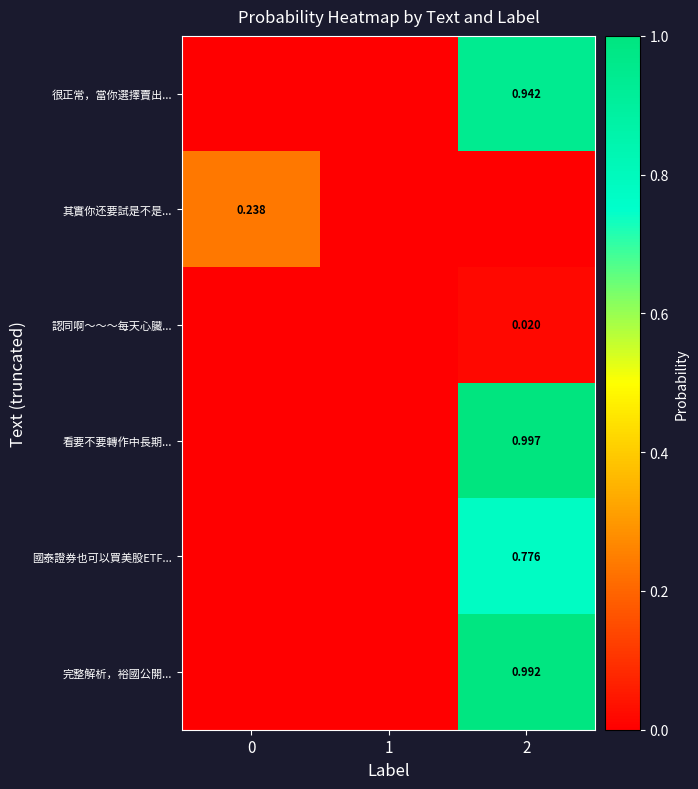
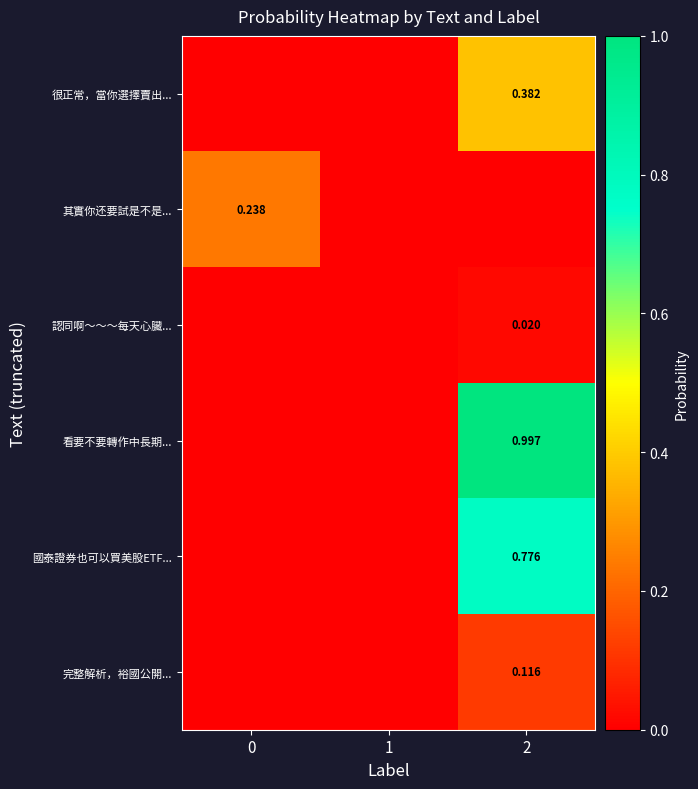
  {
    "很正常，當你選擇賣出...": {
-     "2": 0.942
+     "2": 0.382
    },
    "其實你还要試是不是...": {
      "0": 0.238
    },
    "認同啊～～～每天心臟...": {
      "2": 0.020
    },
    "看要不要轉作中長期...": {
      "2": 0.997
    },
    "國泰證券也可以買美股ETF...": {
      "2": 0.776
    },
    "完整解析，裕國公開...": {
-     "2": 0.992
+     "2": 0.116
    }
  }
